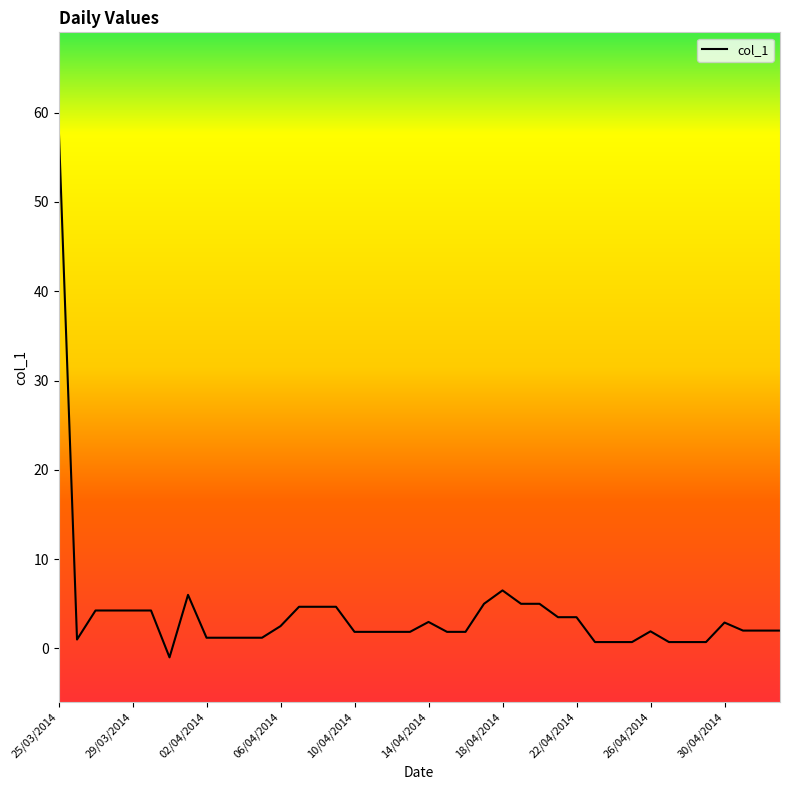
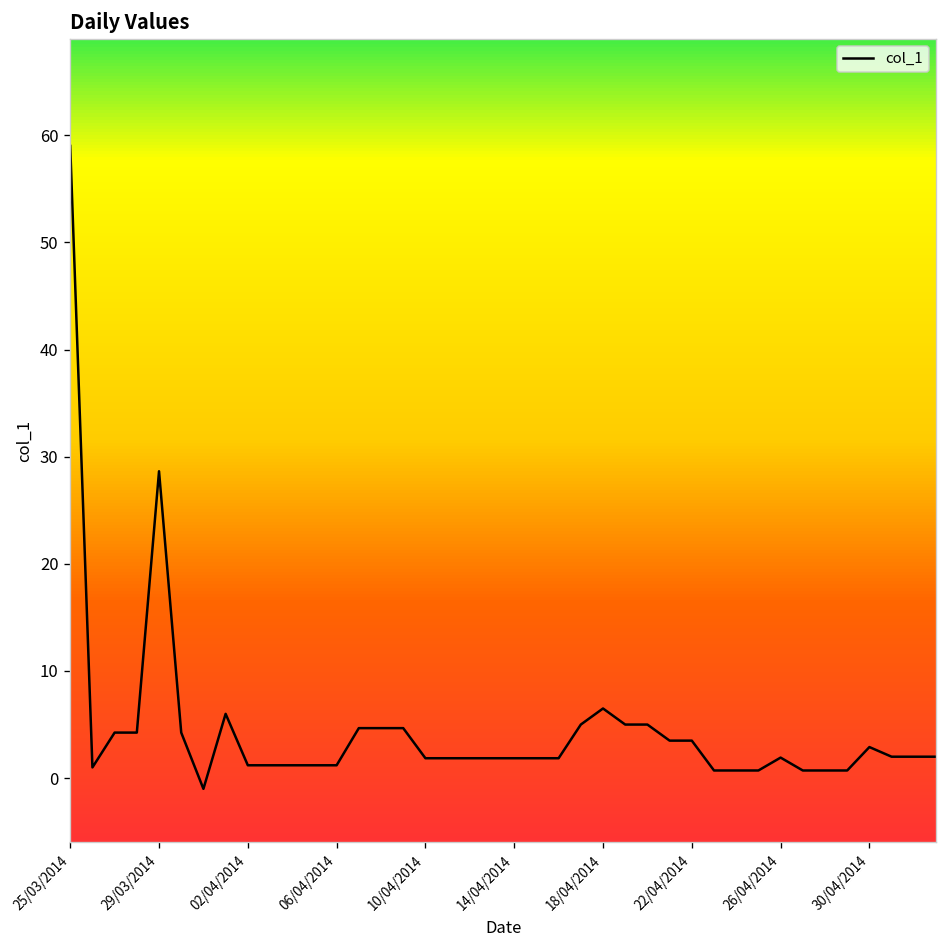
  {
    "25/03/2014": 59,
-   "29/03/2014": 4,
+   "29/03/2014": 29,
    "02/04/2014": 1,
-   "06/04/2014": 3,
+   "06/04/2014": 1,
    "10/04/2014": 2,
-   "14/04/2014": 3,
+   "14/04/2014": 2,
    "18/04/2014": 7,
    "22/04/2014": 4,
    "26/04/2014": 2,
    "30/04/2014": 3
  }
